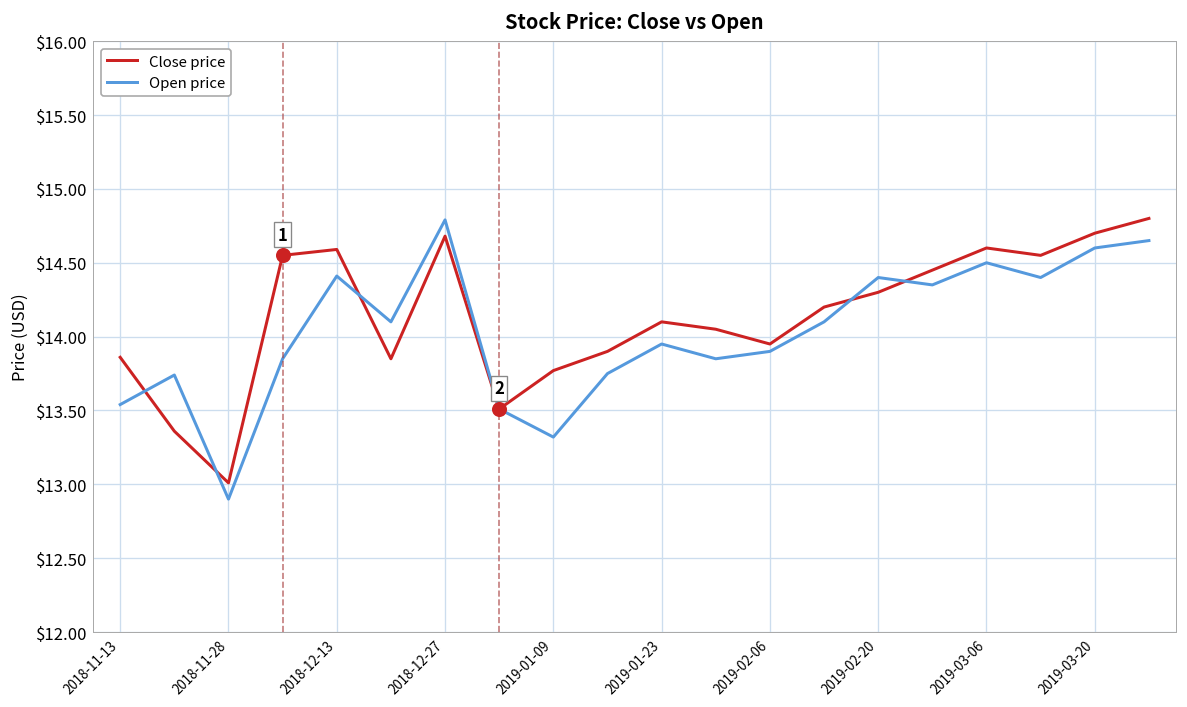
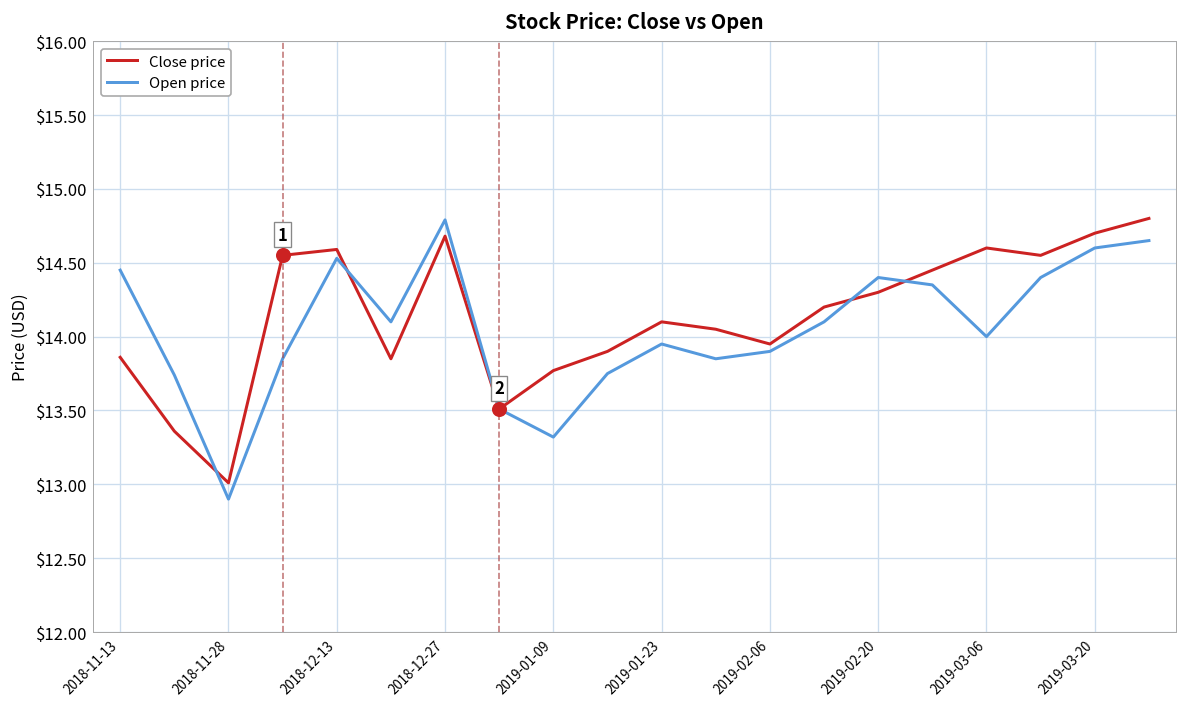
  {
    "Open price": {
-     "2018-11-13": "$13.54",
+     "2018-11-13": "$14.45",
      "2018-11-28": "$12.90",
-     "2018-12-13": "$14.41",
+     "2018-12-13": "$14.53",
      "2018-12-27": "$14.79",
      "2019-01-09": "$13.32",
      "2019-01-23": "$13.95",
      "2019-02-06": "$13.90",
      "2019-02-20": "$14.40",
-     "2019-03-06": "$14.5",
+     "2019-03-06": "$14.0",
      "2019-03-20": "$14.60"
    }
  }
